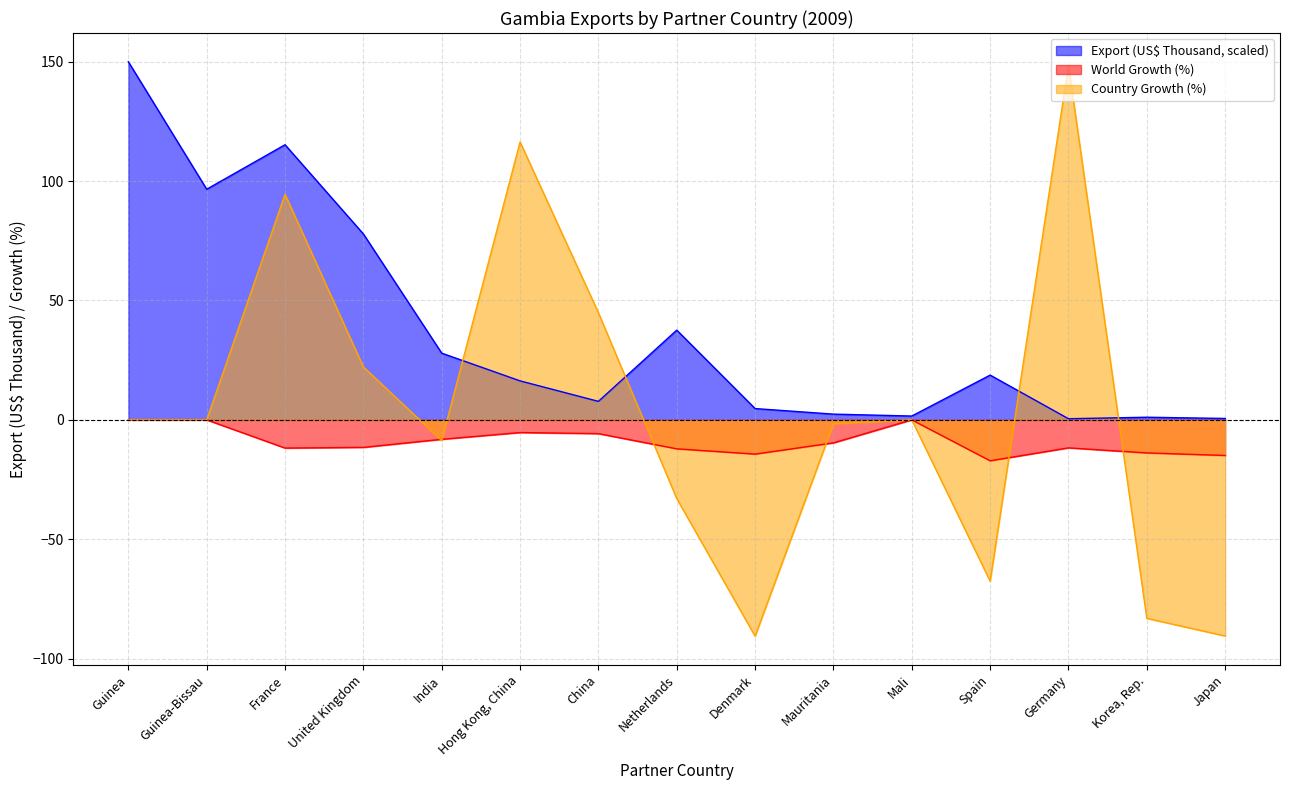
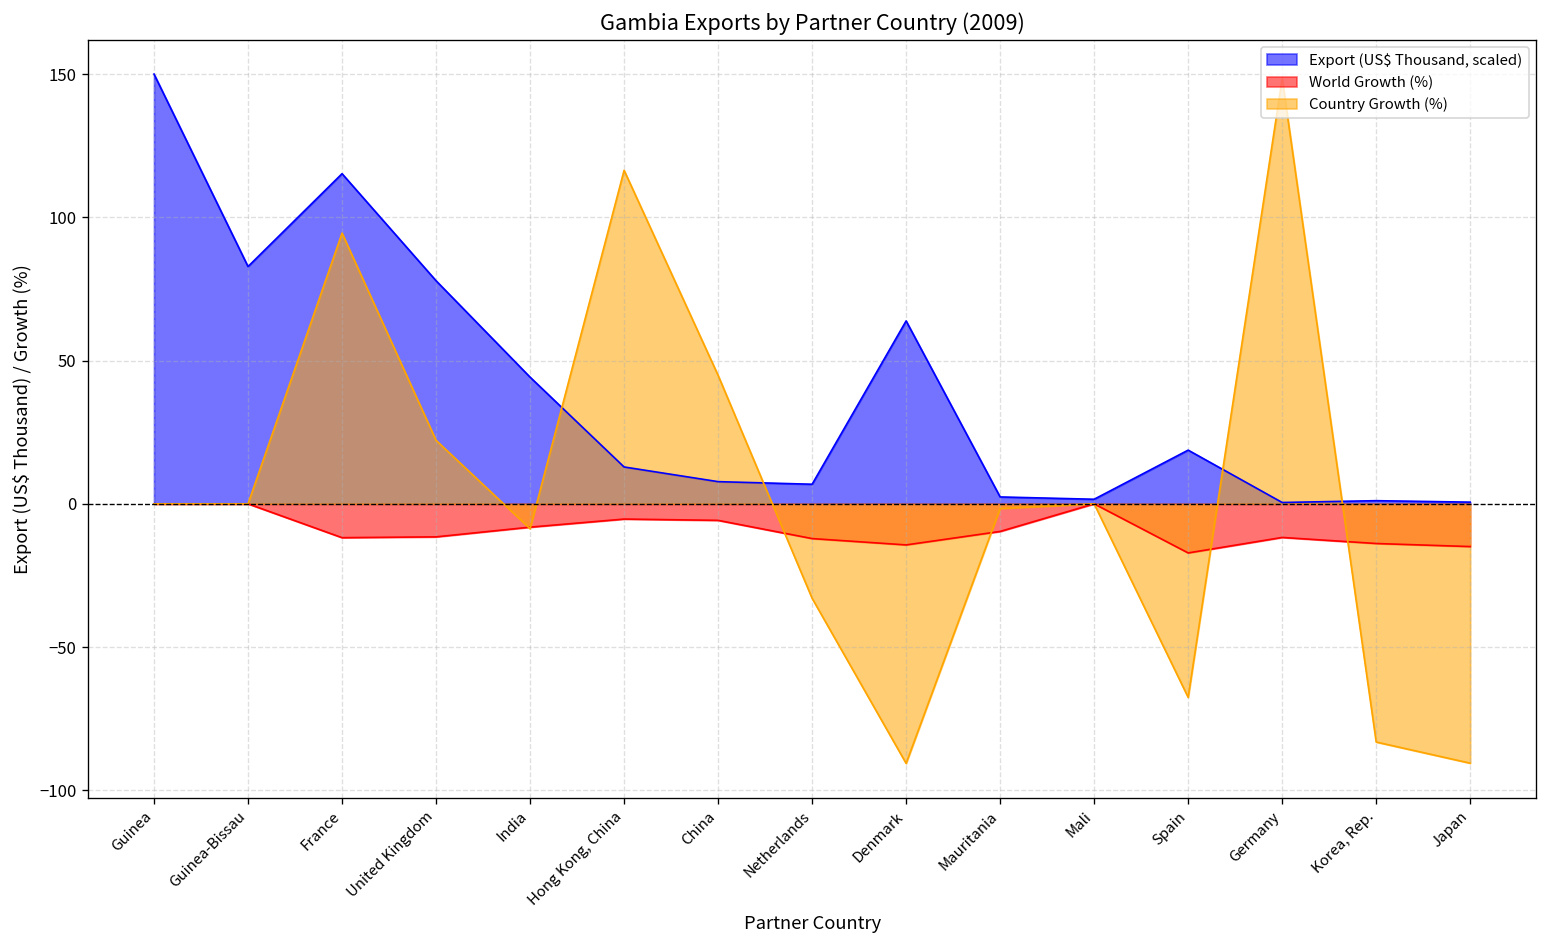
  {
    "Export (US$ Thousand, scaled)": {
      "Guinea": 150,
-     "Guinea-Bissau": 97,
+     "Guinea-Bissau": 83,
      "France": 115,
      "United Kingdom": 78,
-     "India": 28,
-     "Hong Kong, China": 16,
+     "India": 44,
+     "Hong Kong, China": 13,
      "China": 8,
-     "Netherlands": 38,
-     "Denmark": 5,
+     "Netherlands": 7,
+     "Denmark": 64,
      "Mauritania": 2,
      "Mali": 2,
      "Spain": 19,
      "Korea, Rep.": 1
    }
  }
